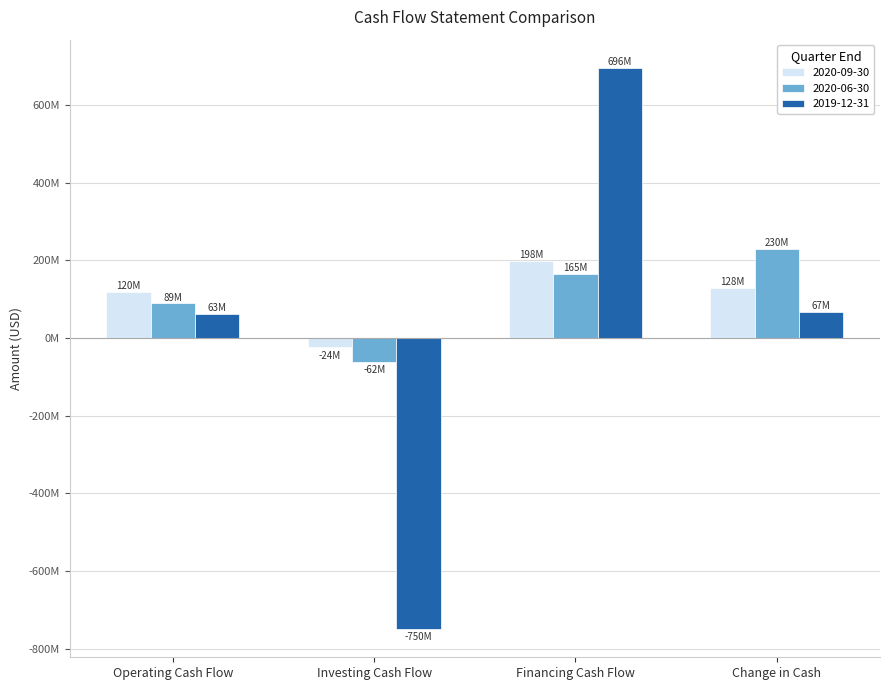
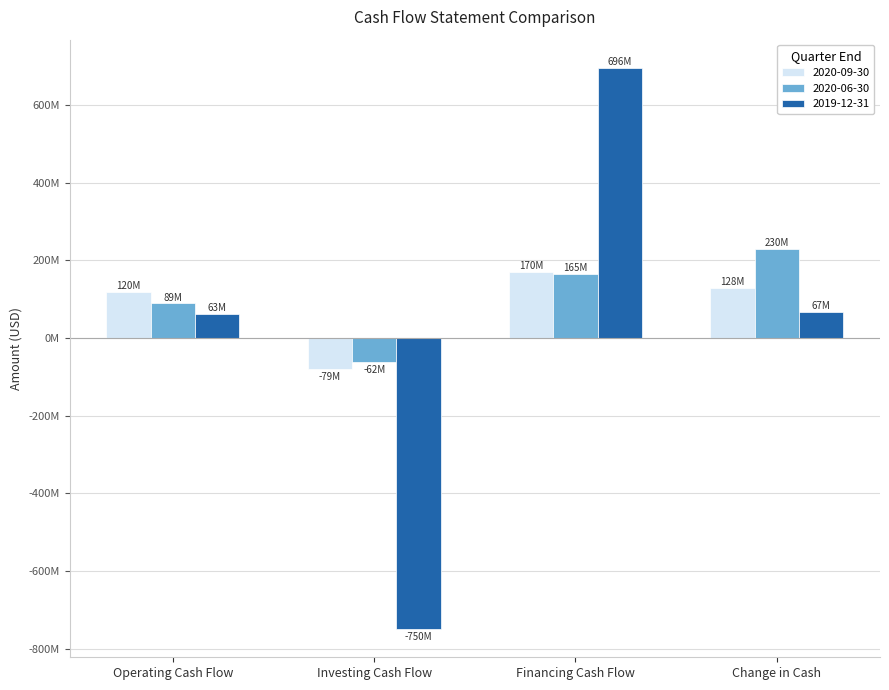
  {
    "2020-09-30": {
      "Operating Cash Flow": "120M",
-     "Investing Cash Flow": "-24M",
-     "Financing Cash Flow": "198M",
+     "Investing Cash Flow": "-79M",
+     "Financing Cash Flow": "170M",
      "Change in Cash": "128M"
    },
    "2020-06-30": {
      "Operating Cash Flow": "89M",
      "Investing Cash Flow": "-62M",
      "Financing Cash Flow": "165M",
      "Change in Cash": "230M"
    },
    "2019-12-31": {
      "Operating Cash Flow": "63M",
      "Investing Cash Flow": "-750M",
      "Financing Cash Flow": "696M",
      "Change in Cash": "67M"
    }
  }
